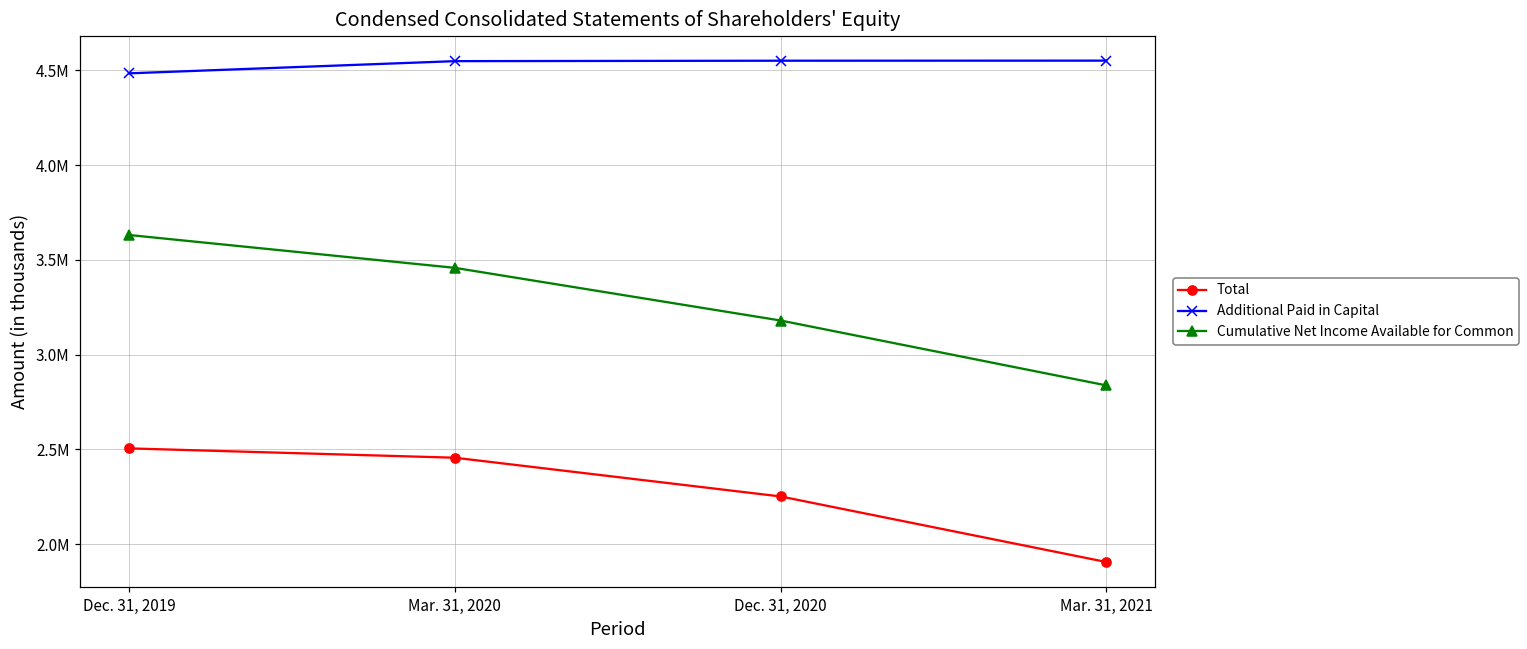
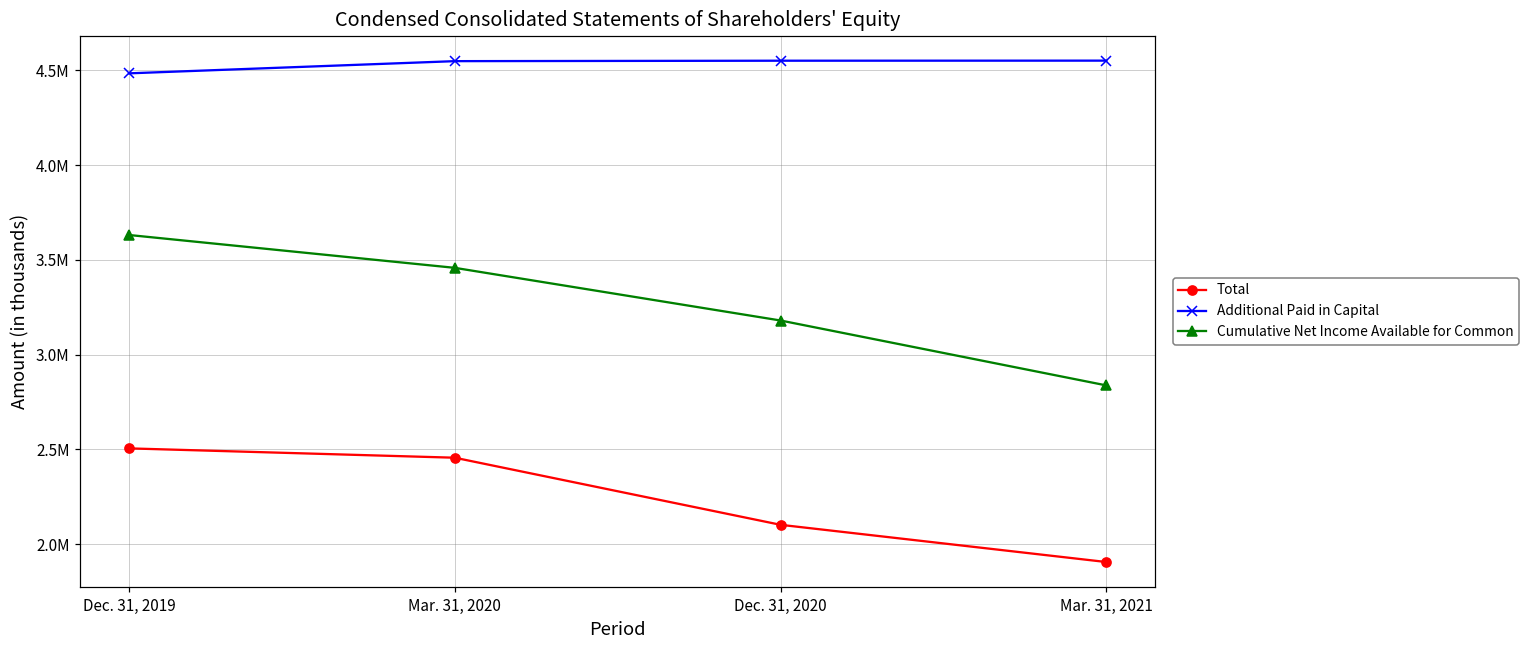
  {
    "Total": {
      "Dec. 31, 2019": 2510000,
      "Mar. 31, 2020": 2460000,
-     "Dec. 31, 2020": 2250000,
+     "Dec. 31, 2020": 2100000,
      "Mar. 31, 2021": 1910000
    },
    "Additional Paid in Capital": {
      "Dec. 31, 2019": 4480000,
      "Mar. 31, 2020": 4550000,
      "Dec. 31, 2020": 4550000,
      "Mar. 31, 2021": 4550000
    },
    "Cumulative Net Income Available for Common": {
      "Dec. 31, 2019": 3630000,
      "Mar. 31, 2020": 3460000,
      "Dec. 31, 2020": 3180000,
      "Mar. 31, 2021": 2840000
    }
  }
